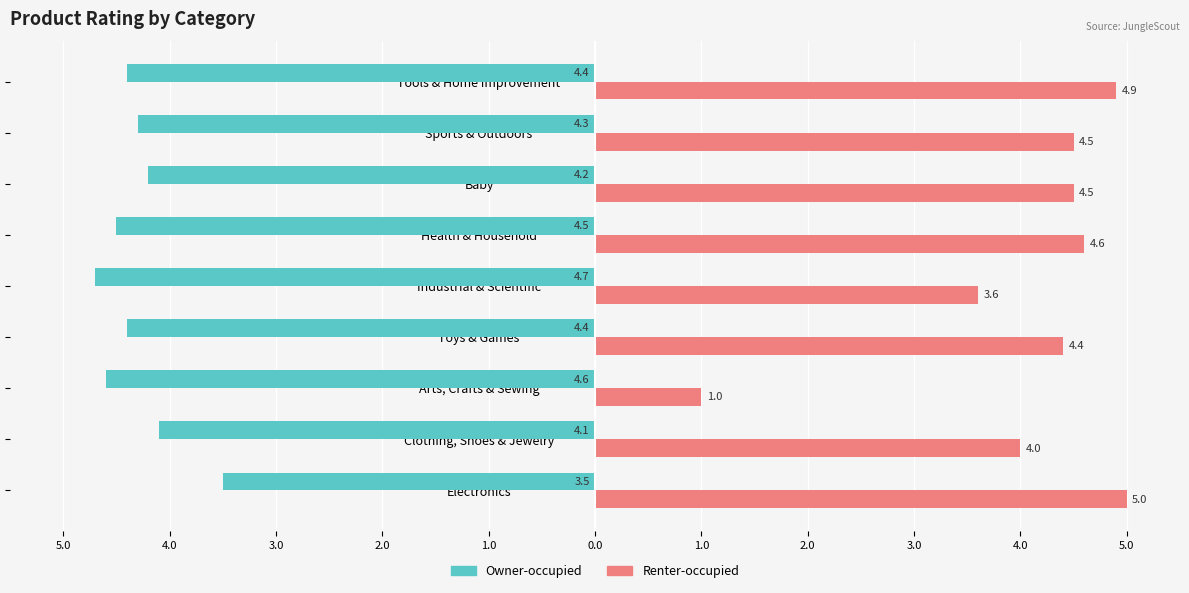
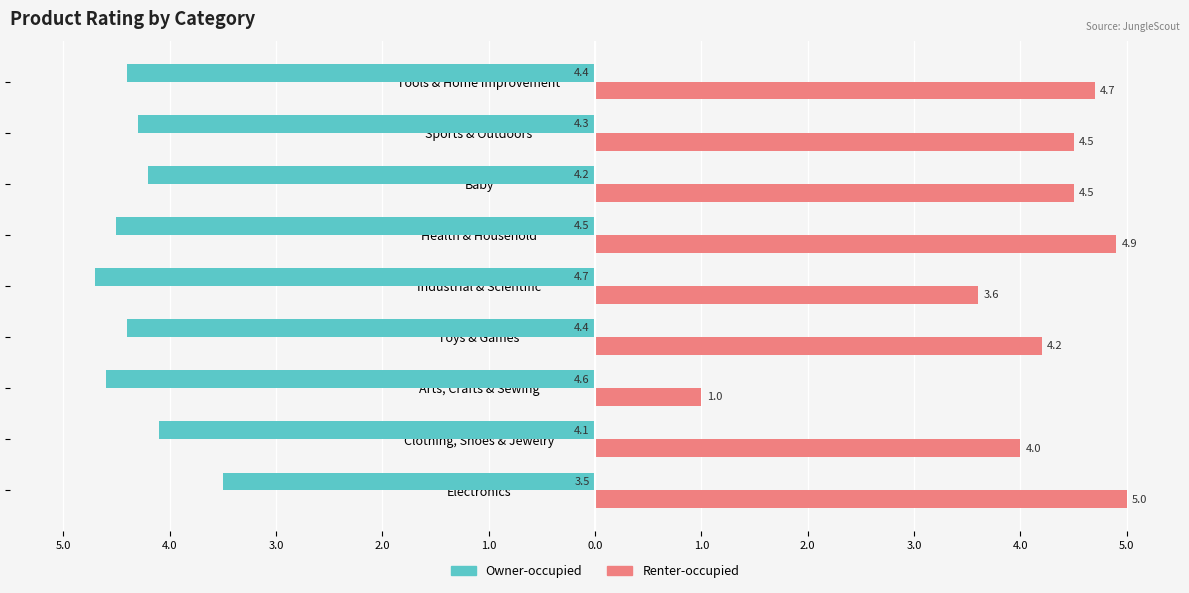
  {
    "Renter-occupied": {
-     "Tools & Home Improvement": 4.9,
+     "Tools & Home Improvement": 4.7,
      "Sports & Outdoors": 4.5,
      "Baby": 4.5,
-     "Health & Household": 4.6,
+     "Health & Household": 4.9,
      "Industrial & Scientific": 3.6,
-     "Toys & Games": 4.4,
+     "Toys & Games": 4.2,
      "Arts, Crafts & Sewing": 1.0,
      "Clothing, Shoes & Jewelry": 4.0,
      "Electronics": 5.0
    }
  }
